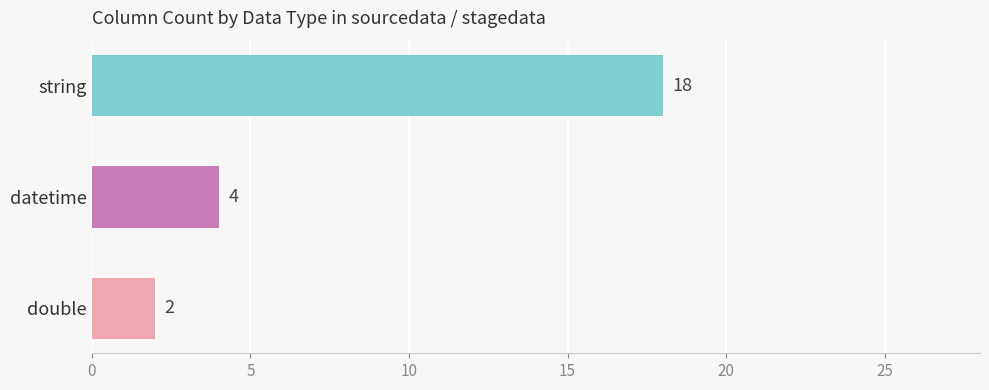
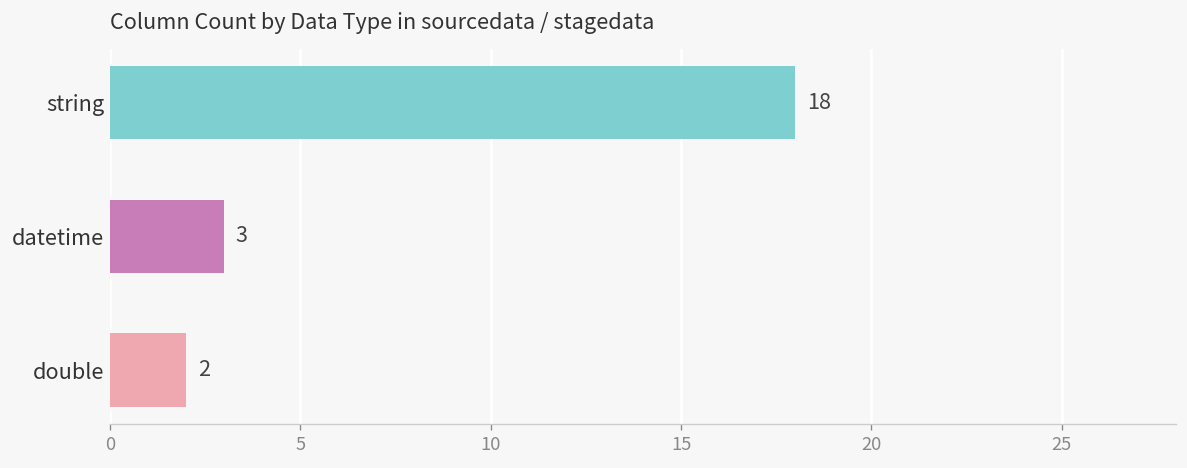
  {
    "string": 18,
-   "datetime": 4,
+   "datetime": 3,
    "double": 2
  }
